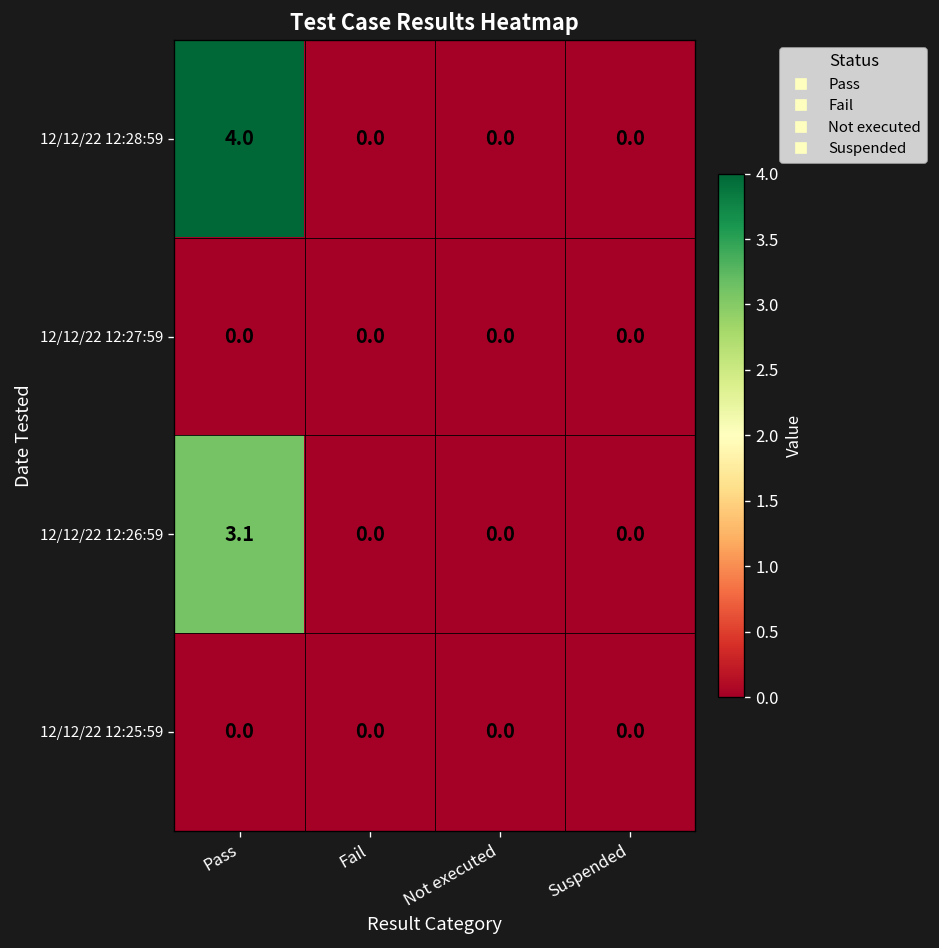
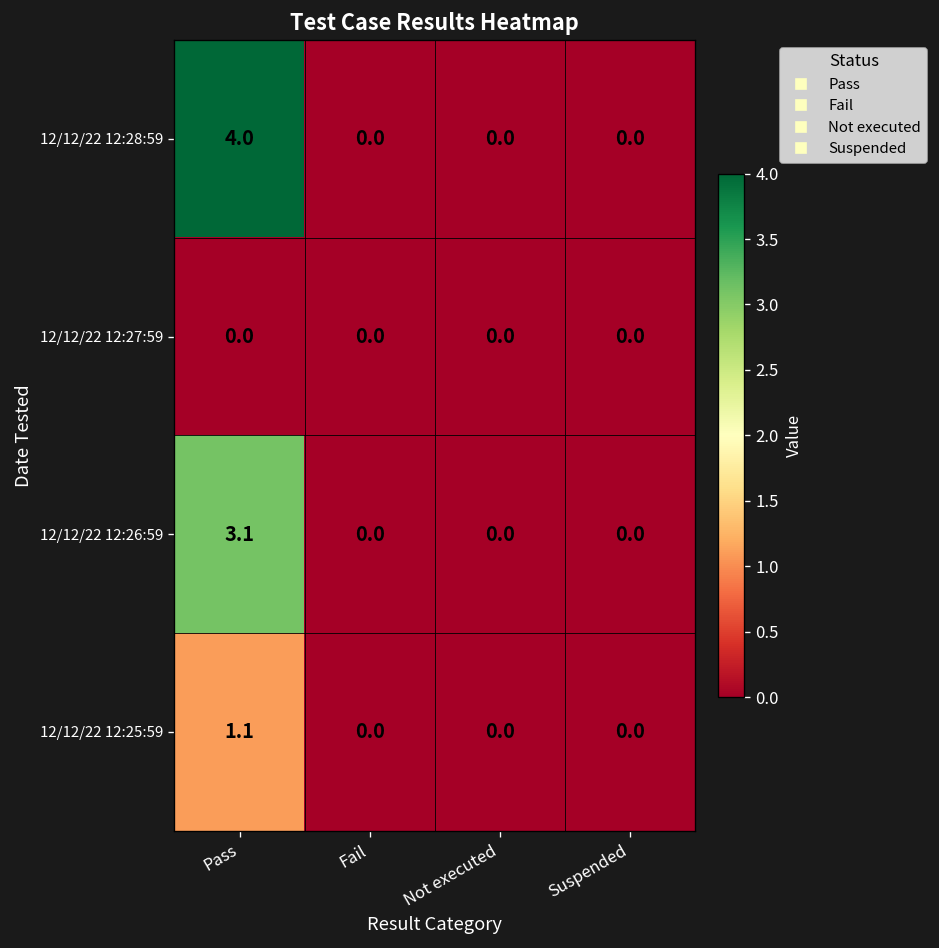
  {
    "12/12/22 12:28:59": {
      "Pass": 4.0,
      "Fail": 0.0,
      "Not executed": 0.0,
      "Suspended": 0.0
    },
    "12/12/22 12:27:59": {
      "Pass": 0.0,
      "Fail": 0.0,
      "Not executed": 0.0,
      "Suspended": 0.0
    },
    "12/12/22 12:26:59": {
      "Pass": 3.1,
      "Fail": 0.0,
      "Not executed": 0.0,
      "Suspended": 0.0
    },
    "12/12/22 12:25:59": {
-     "Pass": 0.0,
+     "Pass": 1.1,
      "Fail": 0.0,
      "Not executed": 0.0,
      "Suspended": 0.0
    }
  }
